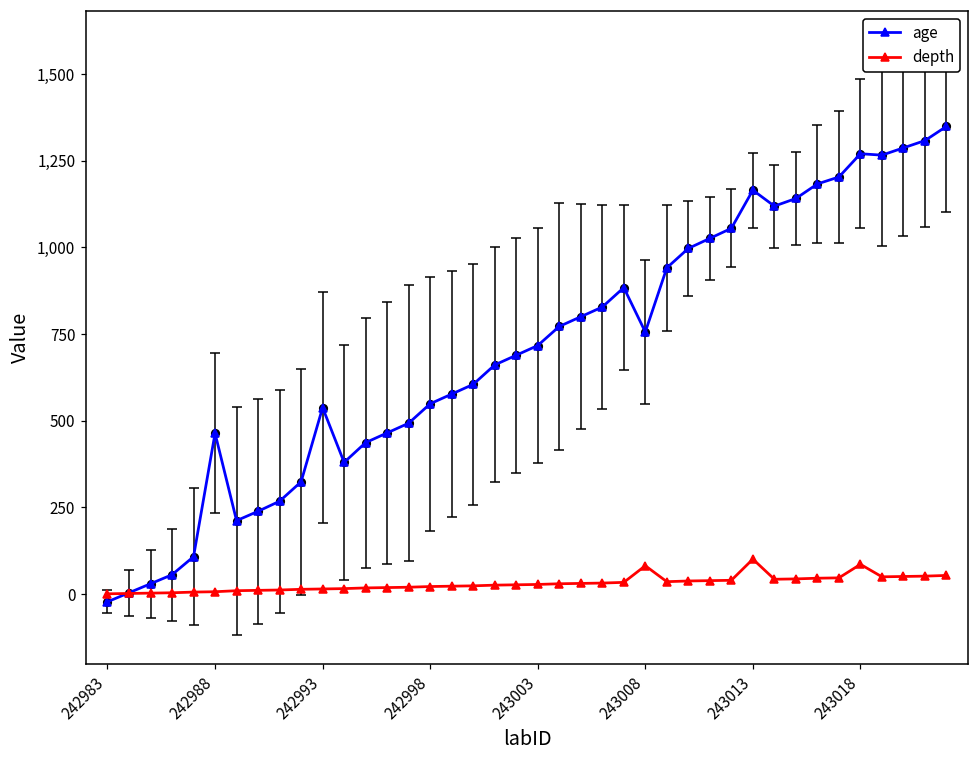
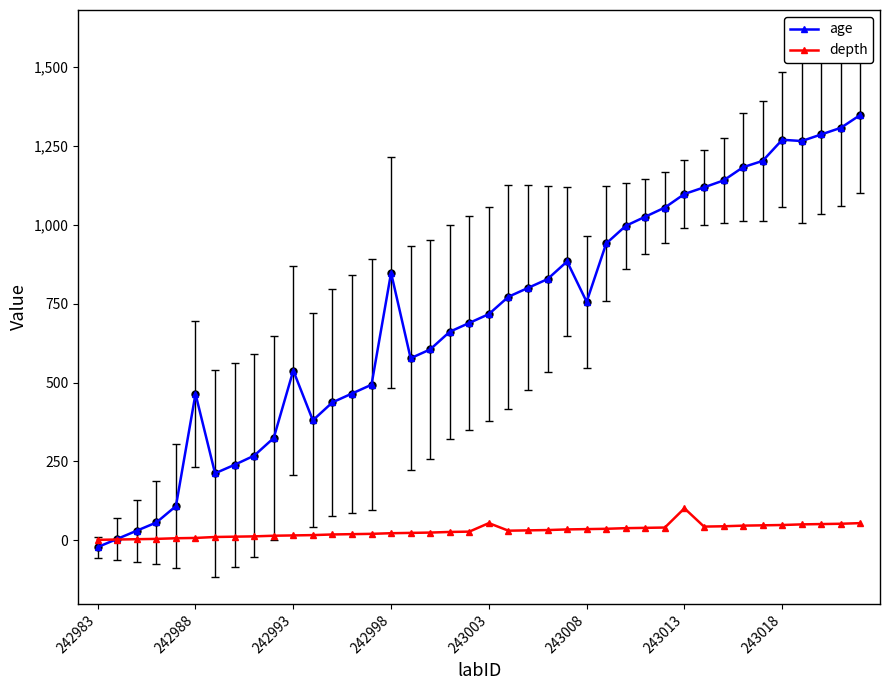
  {
    "age": {
      "242983": "-20",
      "242988": "460",
      "242993": "540",
-     "242998": "550",
+     "242998": "850",
      "243003": "720",
      "243008": "760",
-     "243013": "1,170",
+     "243013": "1,100",
      "243018": "1,270"
    },
    "depth": {
      "242983": "0",
      "242988": "10",
      "242993": "20",
      "242998": "20",
-     "243003": "30",
-     "243008": "80",
+     "243003": "50",
+     "243008": "40",
      "243013": "100",
-     "243018": "90"
+     "243018": "50"
    }
  }
